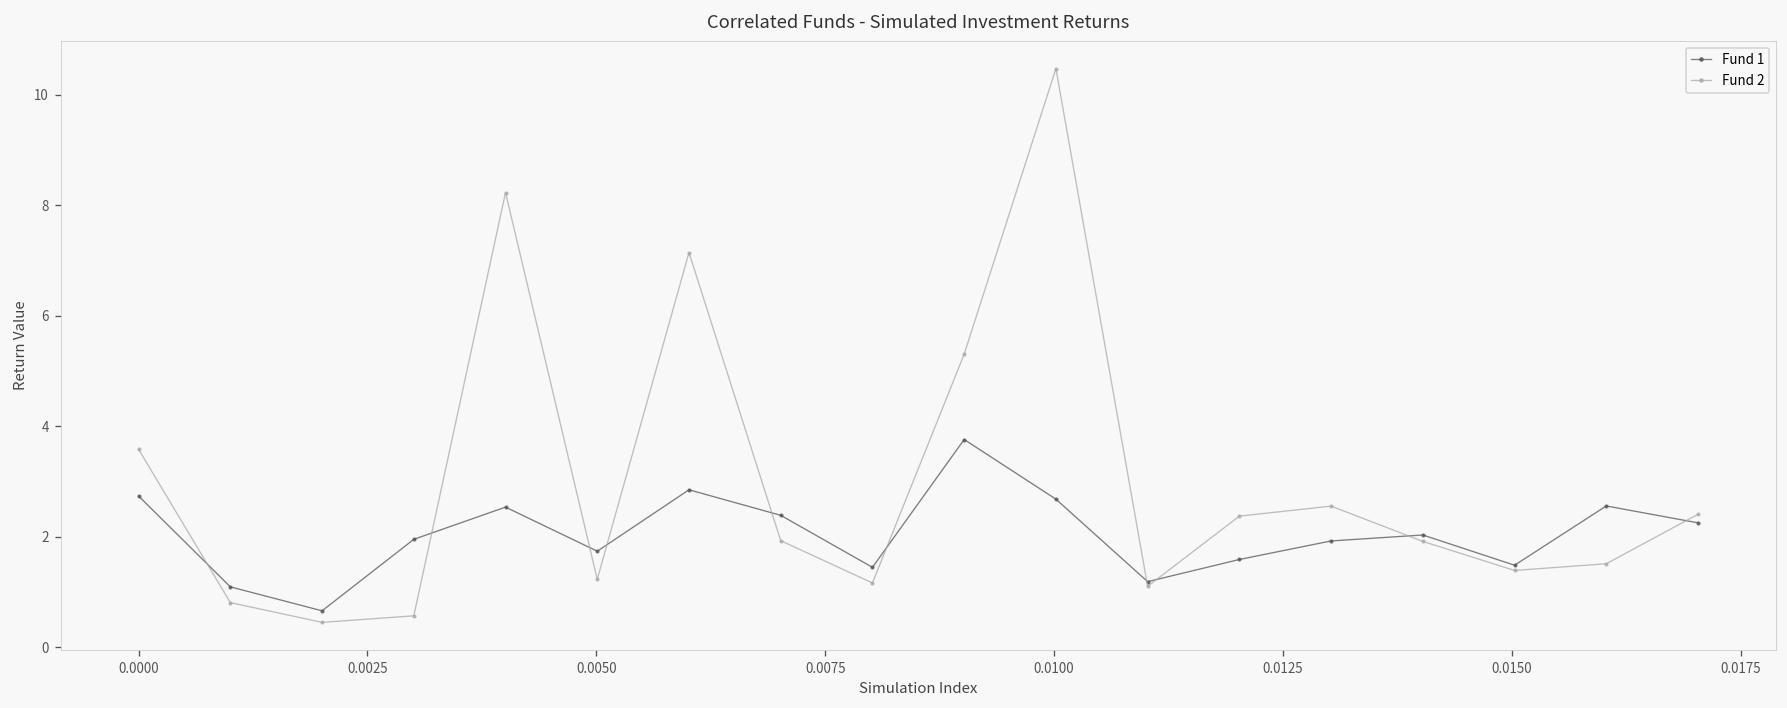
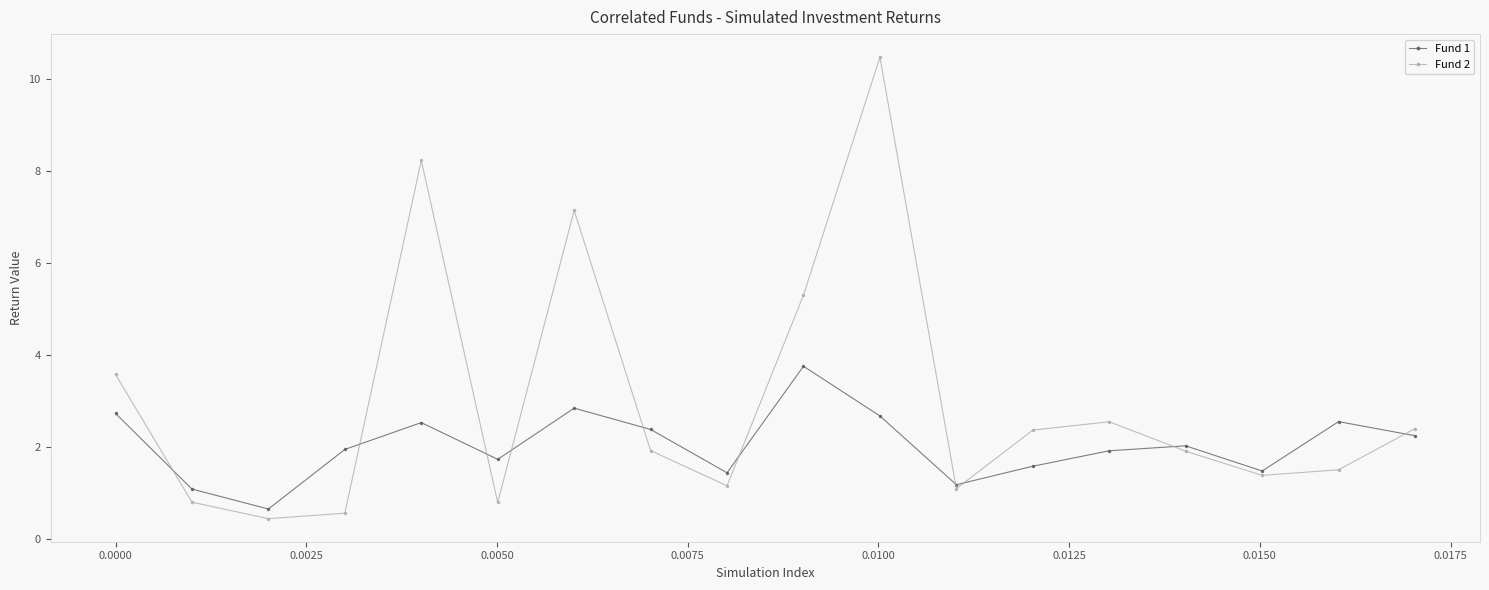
  {
    "Fund 1": {
      "0.0000": 2.7,
      "0.0050": 1.7
    },
    "Fund 2": {
      "0.0000": 3.6,
-     "0.0050": 1.2
+     "0.0050": 0.8
    }
  }
